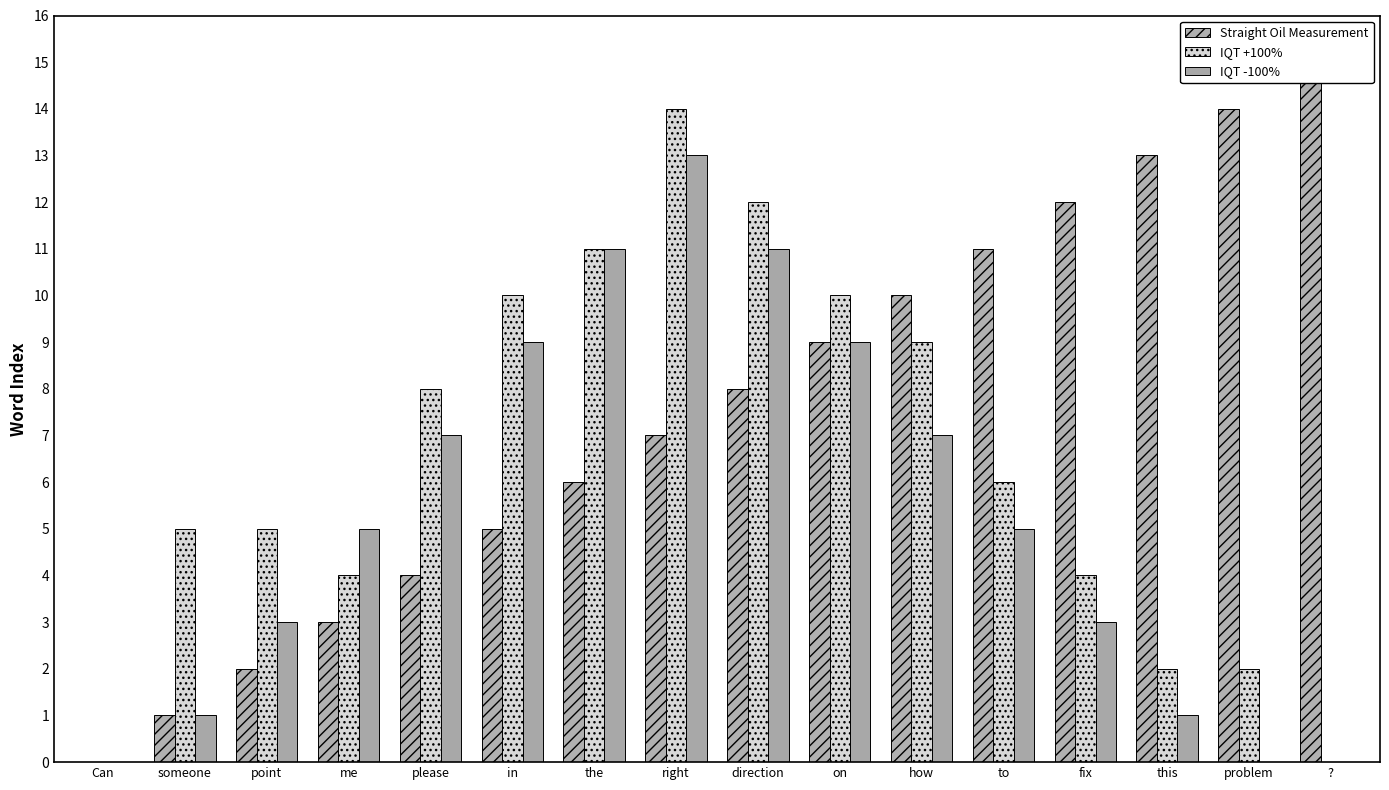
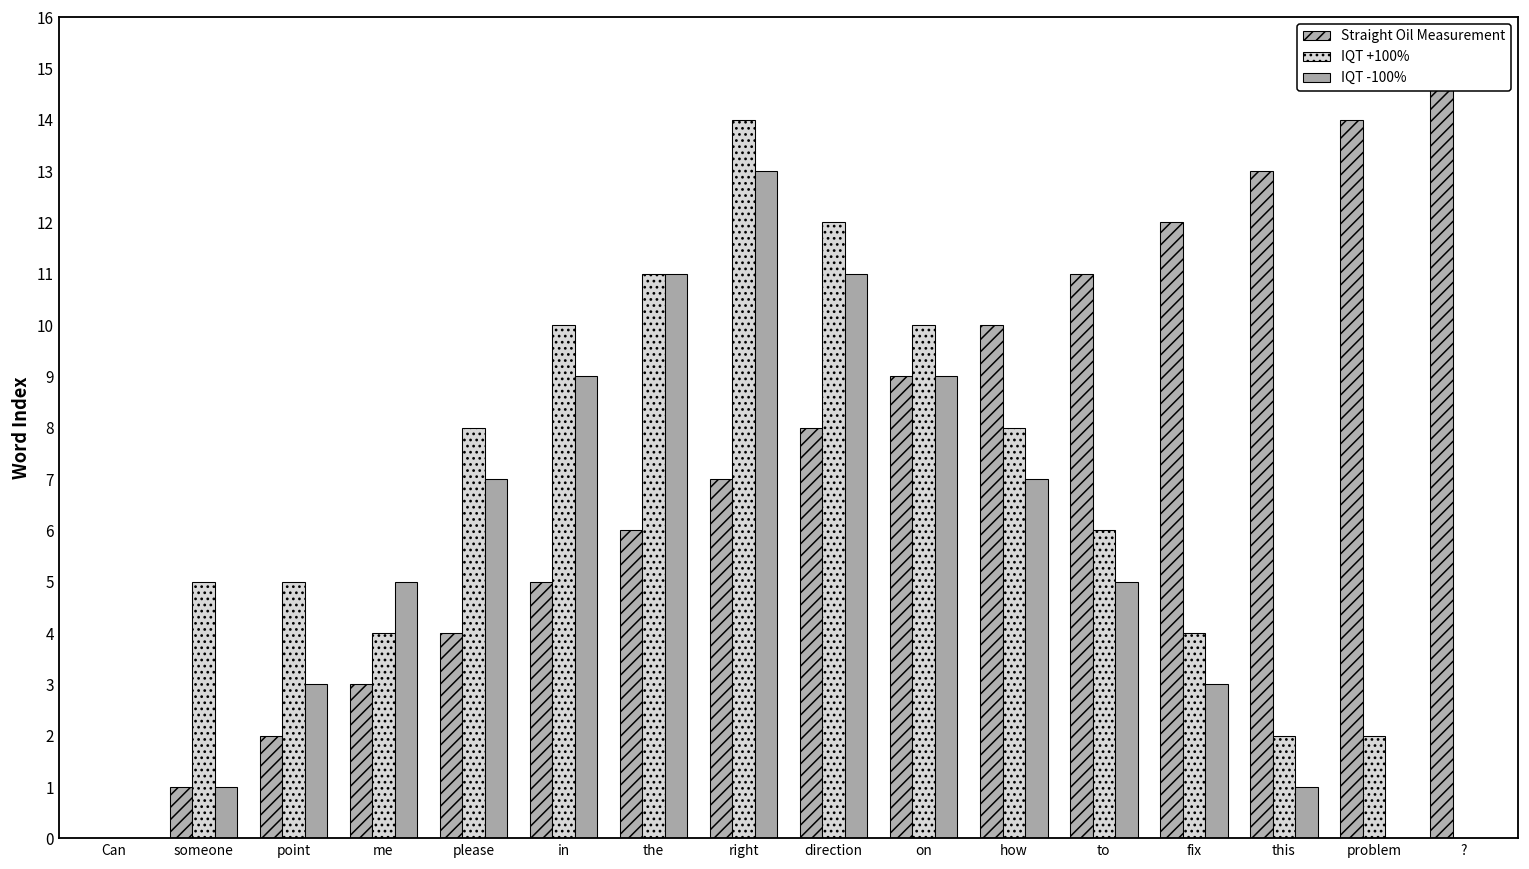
  {
    "IQT +100%": {
      "Can": 0,
      "someone": 5,
      "point": 5,
      "me": 4,
      "please": 8,
      "in": 10,
      "the": 11,
      "right": 14,
      "direction": 12,
      "on": 10,
-     "how": 9,
+     "how": 8,
      "to": 6,
      "fix": 4,
      "this": 2,
      "problem": 2,
      "?": 0
    }
  }
